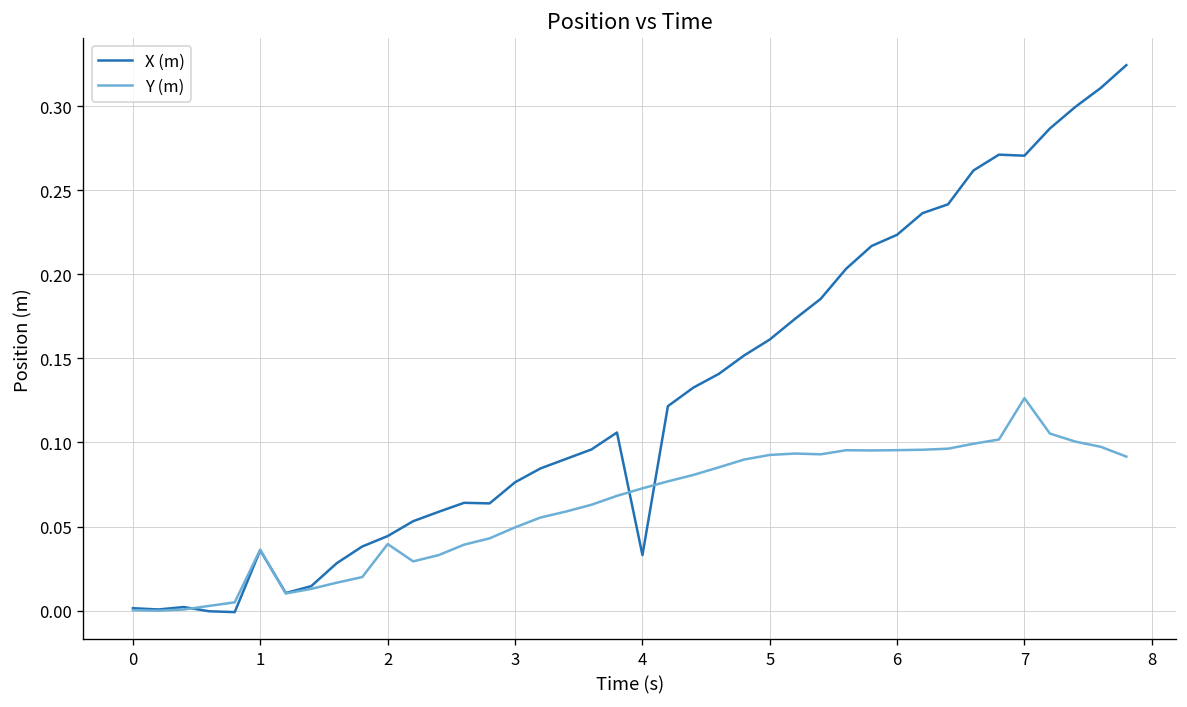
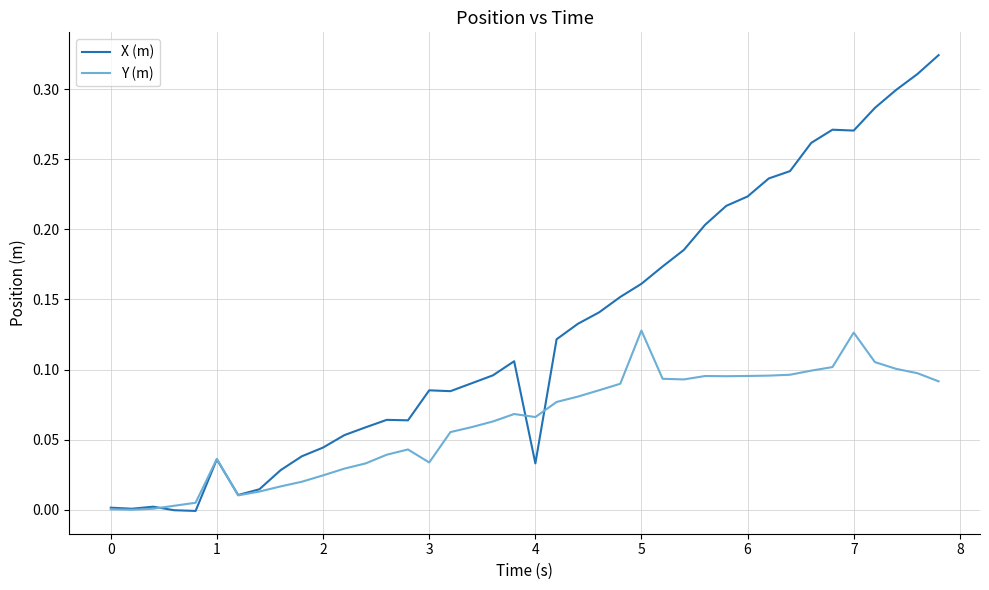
  {
    "X (m)": {
      "2": 0.044,
-     "3": 0.076,
+     "3": 0.085,
      "4": 0.033,
      "5": 0.161,
      "6": 0.223,
      "7": 0.270
    },
    "Y (m)": {
-     "2": 0.040,
-     "3": 0.049,
-     "4": 0.073,
-     "5": 0.093,
+     "2": 0.024,
+     "3": 0.034,
+     "4": 0.066,
+     "5": 0.128,
      "6": 0.095,
      "7": 0.126
    }
  }
